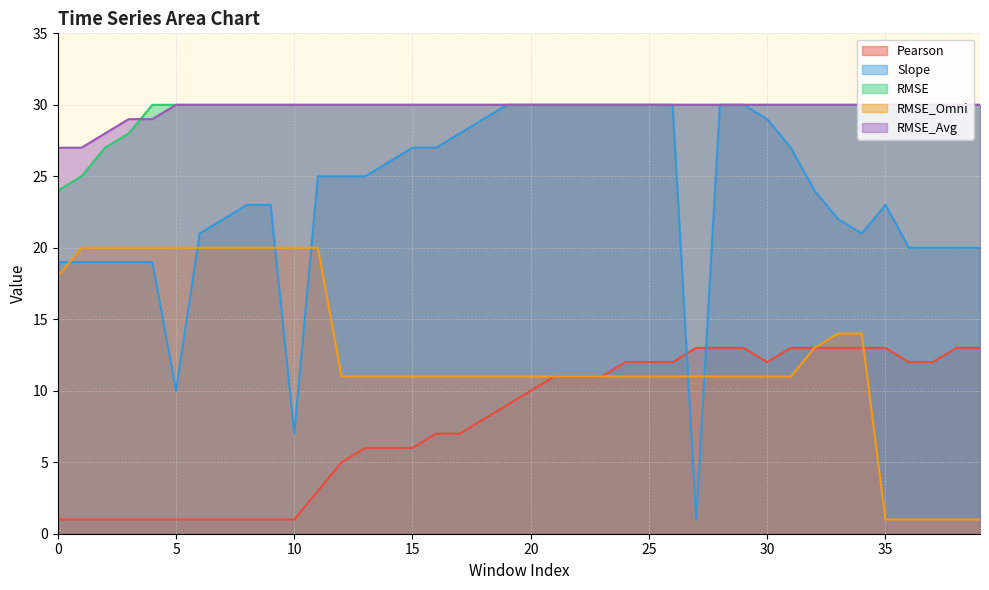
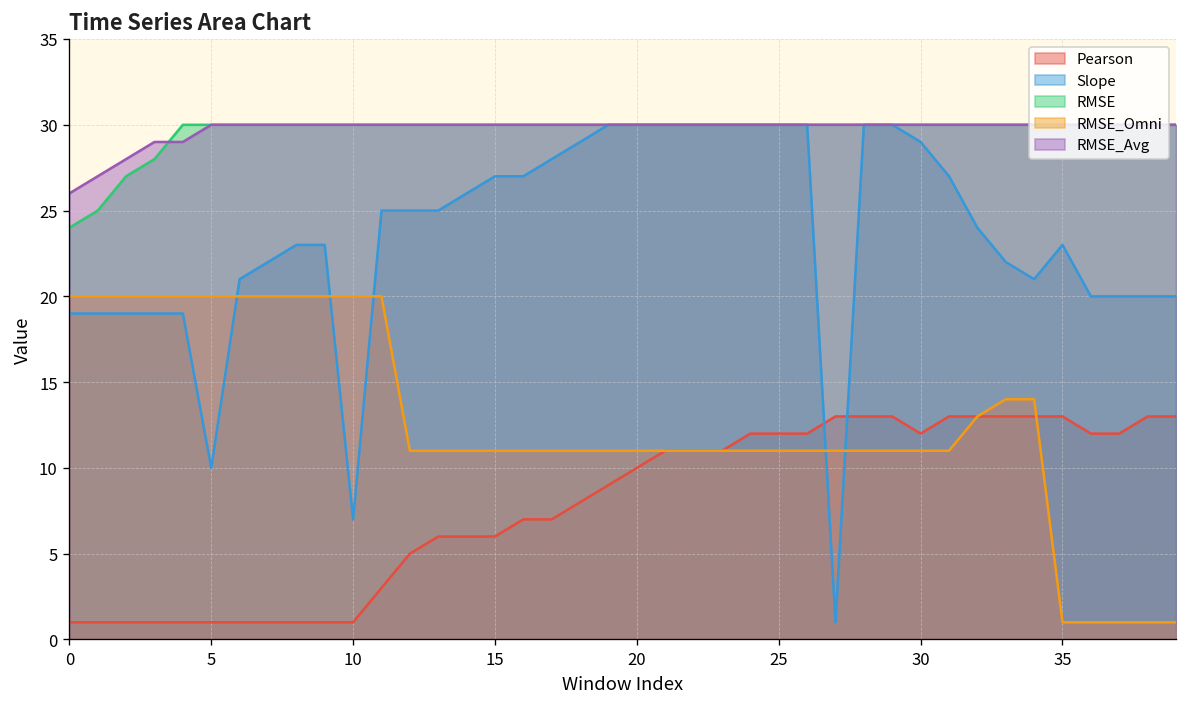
  {
    "Pearson": {
      "0": 1,
      "5": 1,
      "10": 1,
      "15": 6,
      "20": 10,
      "25": 12,
      "30": 12,
      "35": 13
    },
    "Slope": {
      "0": 19,
      "5": 10,
      "10": 7,
      "15": 27,
      "30": 29,
      "35": 23
    },
    "RMSE": {
      "0": 24
    },
    "RMSE_Omni": {
-     "0": 18,
+     "0": 20,
      "5": 20,
      "10": 20,
      "15": 11,
      "20": 11,
      "25": 11,
      "30": 11,
      "35": 1
    },
    "RMSE_Avg": {
-     "0": 27
+     "0": 26
    }
  }
